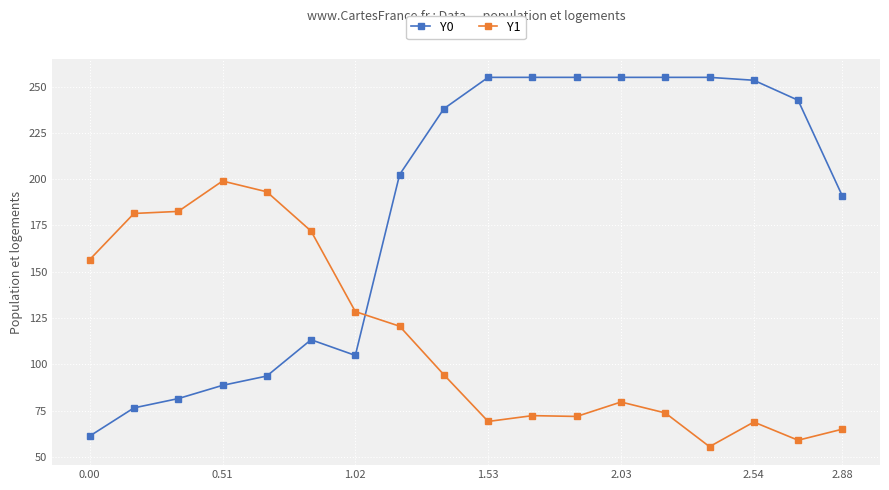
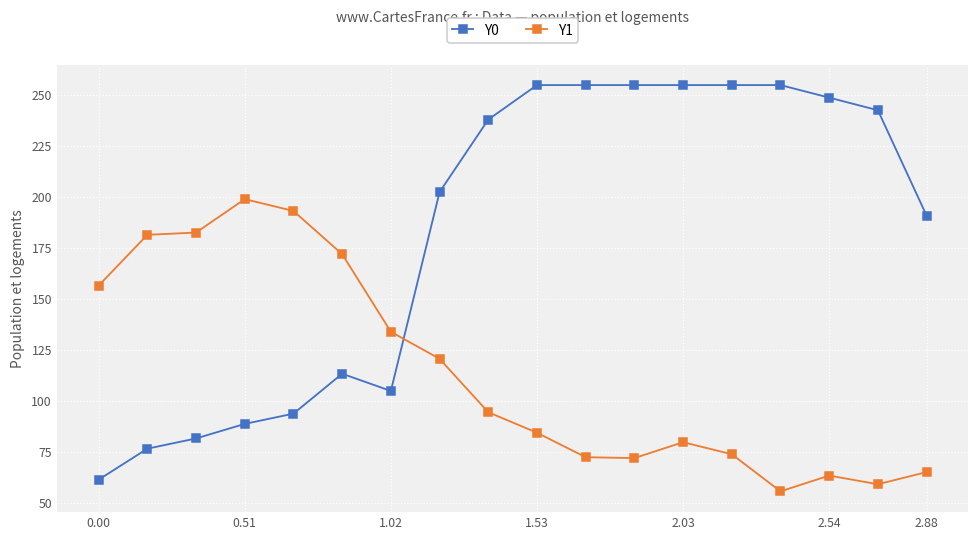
  {
    "Y0": {
      "0.00": 61,
      "0.51": 89,
      "1.02": 105,
      "1.53": 255,
      "2.03": 255,
-     "2.54": 253,
+     "2.54": 249,
      "2.88": 191
    },
    "Y1": {
      "0.00": 157,
      "0.51": 199,
-     "1.02": 129,
-     "1.53": 69,
+     "1.02": 134,
+     "1.53": 84,
      "2.03": 80,
-     "2.54": 69,
+     "2.54": 63,
      "2.88": 65
    }
  }
